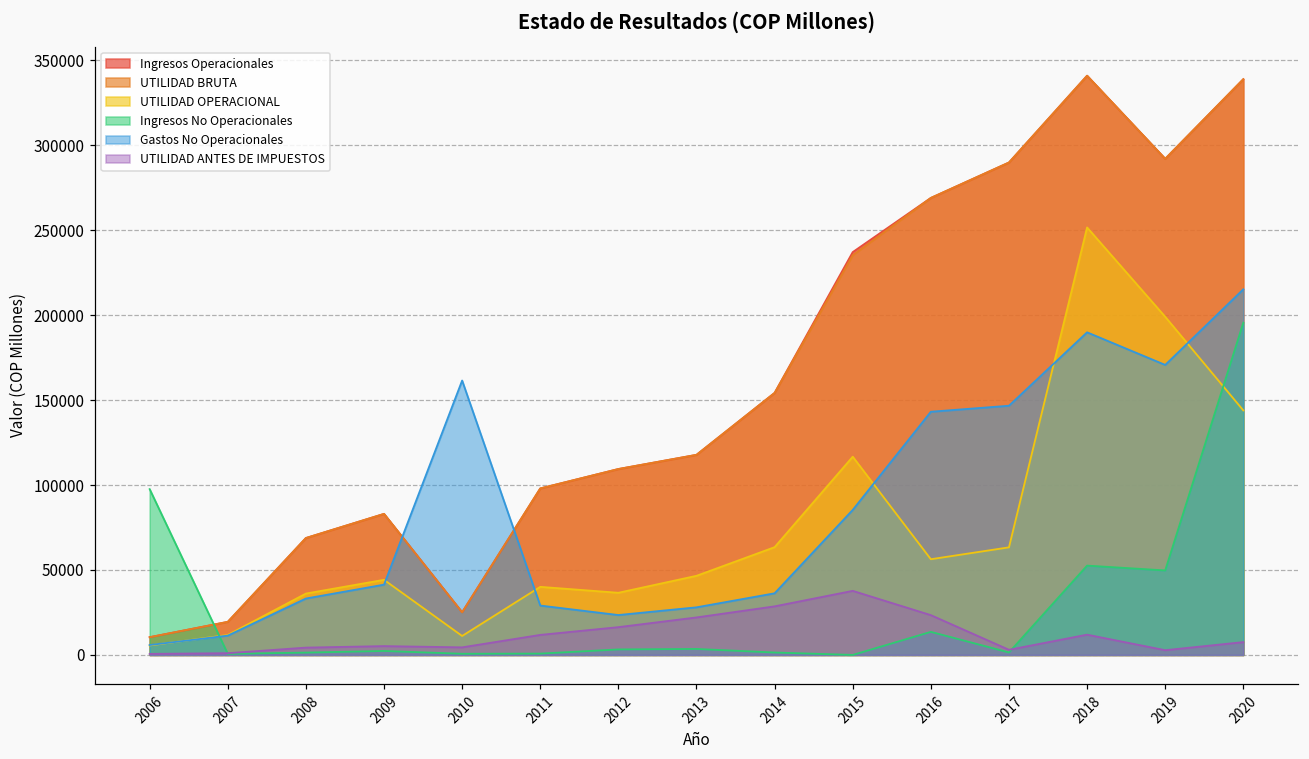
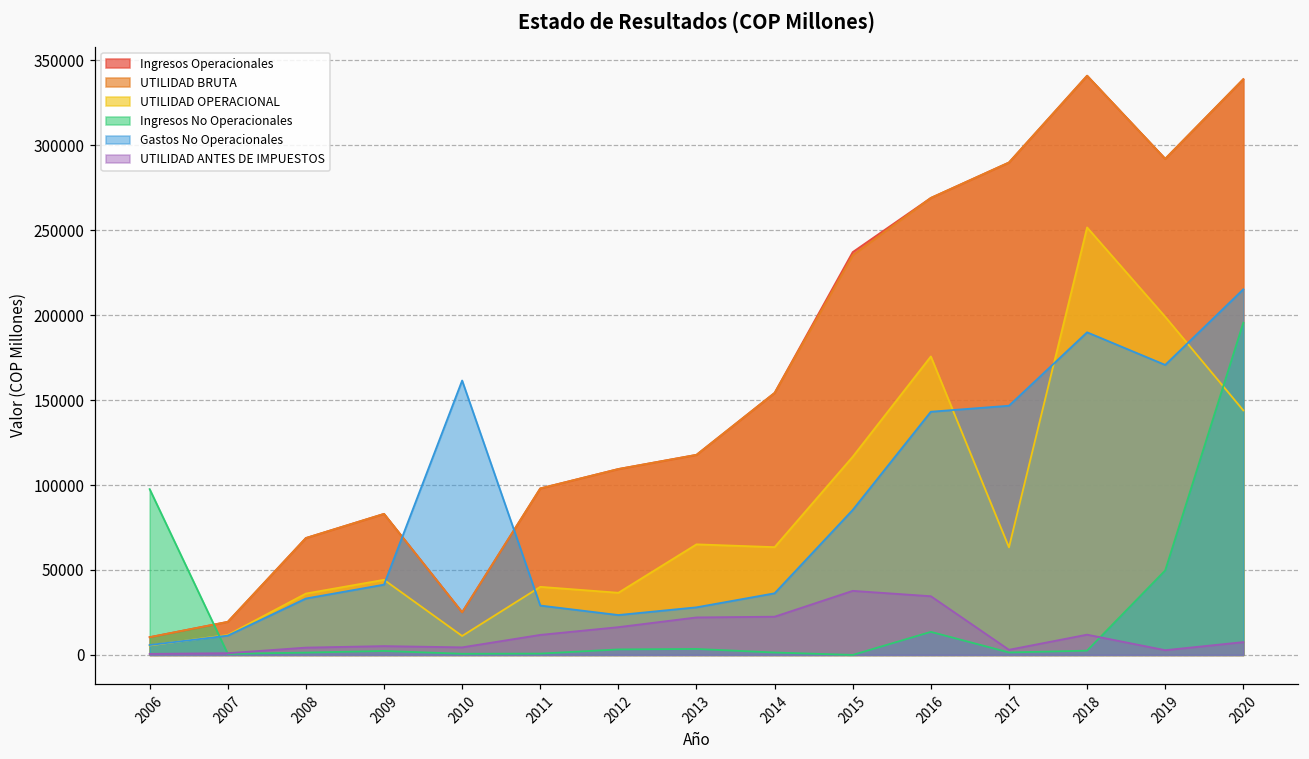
  {
    "UTILIDAD OPERACIONAL": {
      "2008": 36000,
      "2009": 44000,
      "2010": 11000,
      "2011": 40000,
      "2012": 37000,
-     "2013": 47000,
+     "2013": 65000,
      "2014": 63000,
      "2015": 117000,
-     "2016": 56000,
+     "2016": 176000,
      "2017": 63000,
      "2018": 252000,
      "2019": 199000,
      "2020": 144000
    },
    "Ingresos No Operacionales": {
      "2006": 98000,
      "2008": 1000,
      "2009": 2000,
      "2010": 1000,
      "2011": 1000,
      "2012": 3000,
      "2013": 4000,
      "2014": 1000,
      "2015": 0,
      "2016": 14000,
-     "2018": 53000,
+     "2018": 3000,
      "2019": 50000,
      "2020": 196000
    },
    "Gastos No Operacionales": {
      "2008": 33000,
      "2009": 41000,
      "2010": 162000,
      "2011": 29000,
      "2012": 23000,
      "2013": 28000,
      "2014": 36000,
      "2015": 85000,
      "2016": 143000,
      "2017": 147000,
      "2018": 190000,
      "2019": 171000,
      "2020": 215000
    },
    "UTILIDAD ANTES DE IMPUESTOS": {
      "2006": 1000,
      "2008": 4000,
      "2009": 5000,
      "2010": 4000,
      "2011": 12000,
      "2012": 16000,
      "2013": 22000,
-     "2014": 29000,
+     "2014": 23000,
      "2015": 38000,
-     "2016": 23000,
+     "2016": 35000,
      "2018": 12000,
      "2019": 3000,
      "2020": 8000
    }
  }
